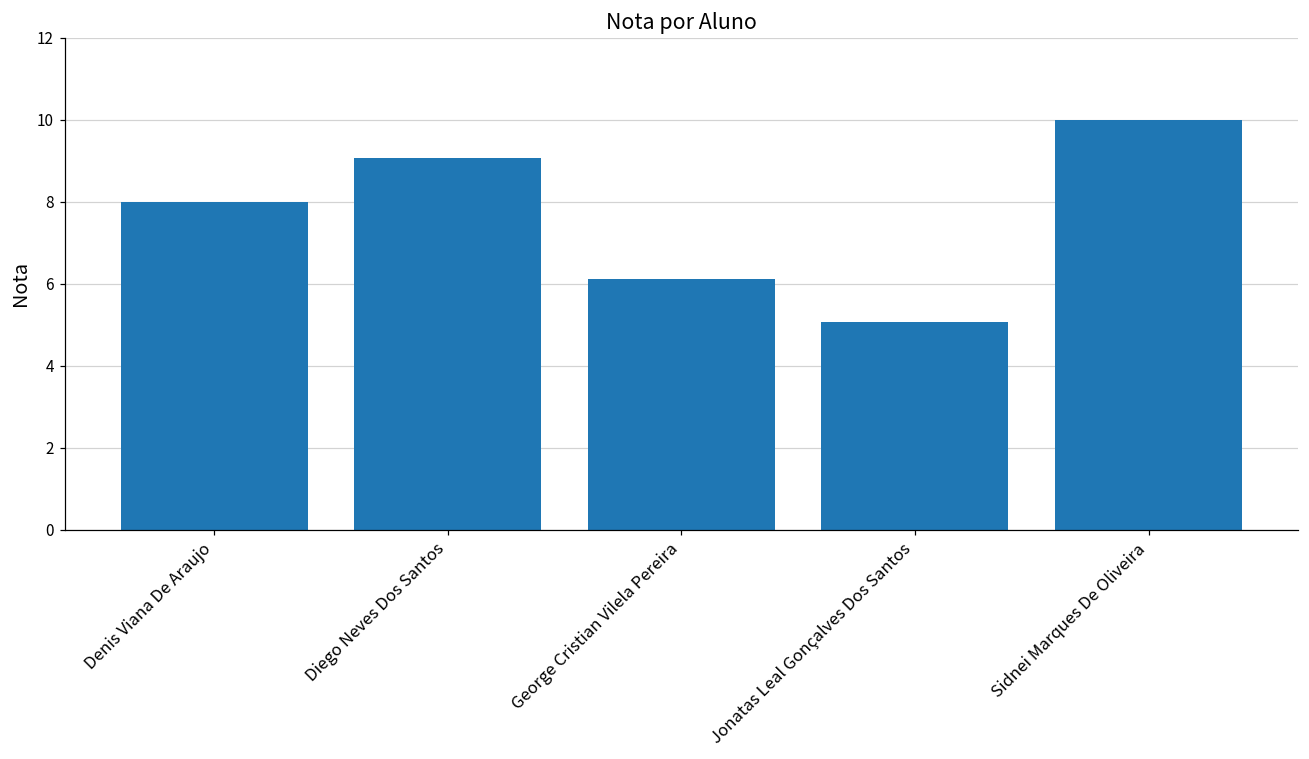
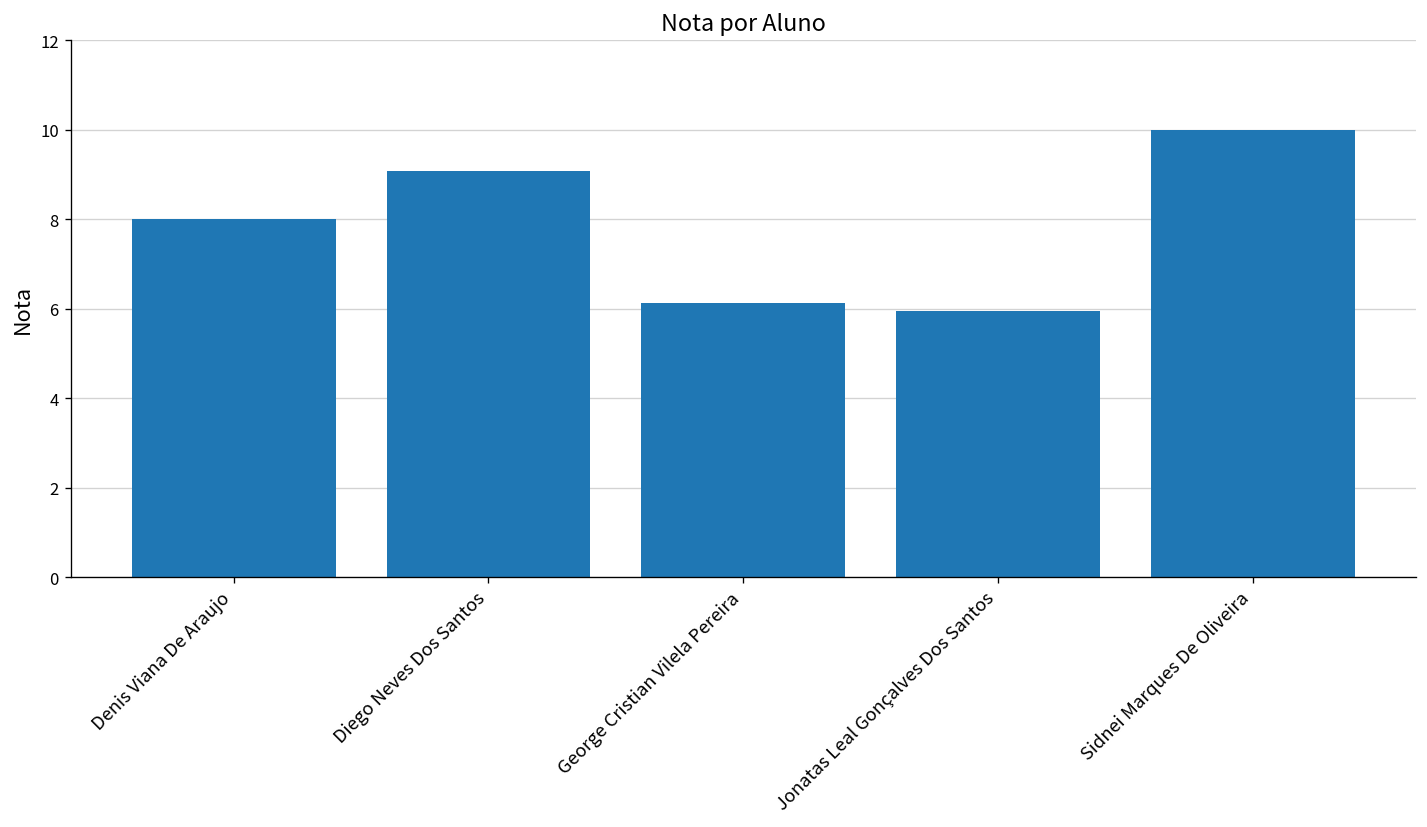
  {
    "Denis Viana De Araujo": 8.0,
    "Diego Neves Dos Santos": 9.1,
    "George Cristian Vilela Pereira": 6.1,
-   "Jonatas Leal Gonçalves Dos Santos": 5.1,
+   "Jonatas Leal Gonçalves Dos Santos": 6.0,
    "Sidnei Marques De Oliveira": 10.0
  }
